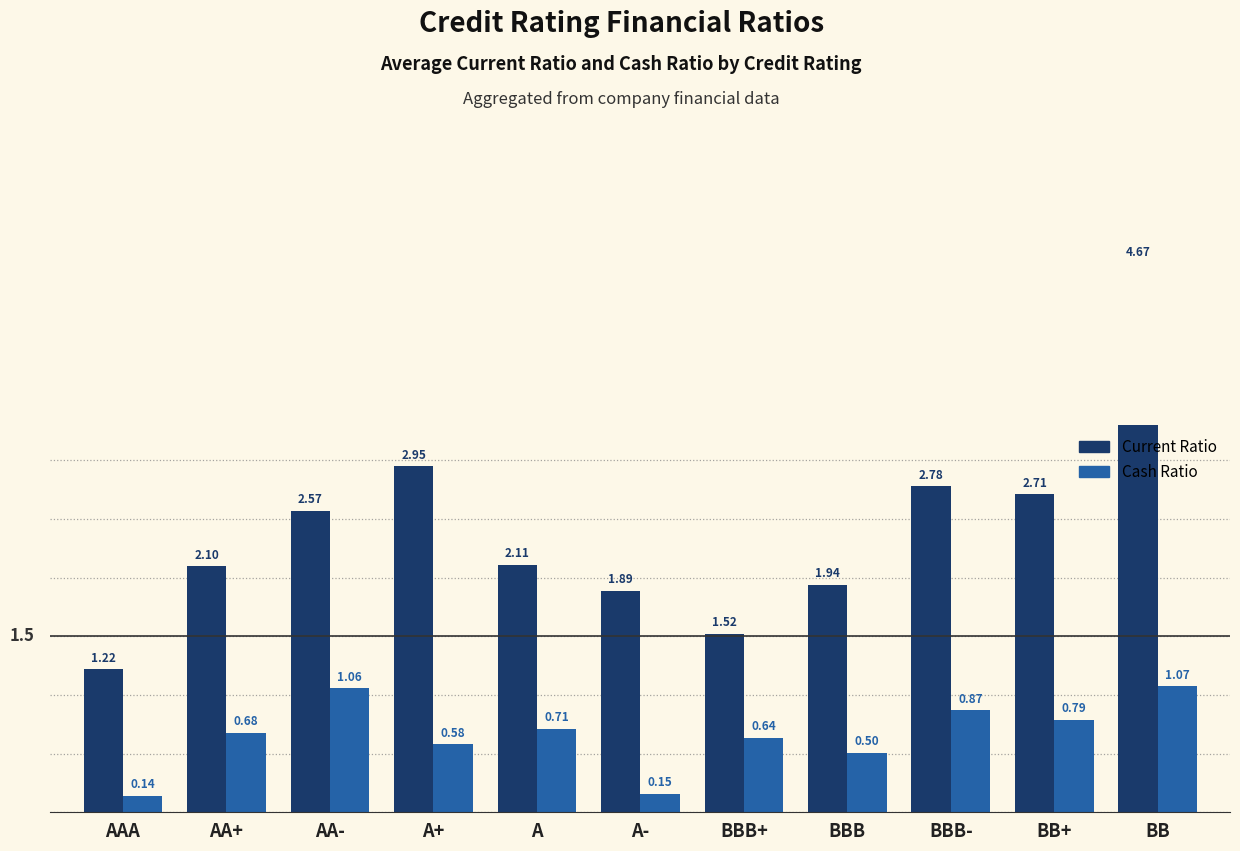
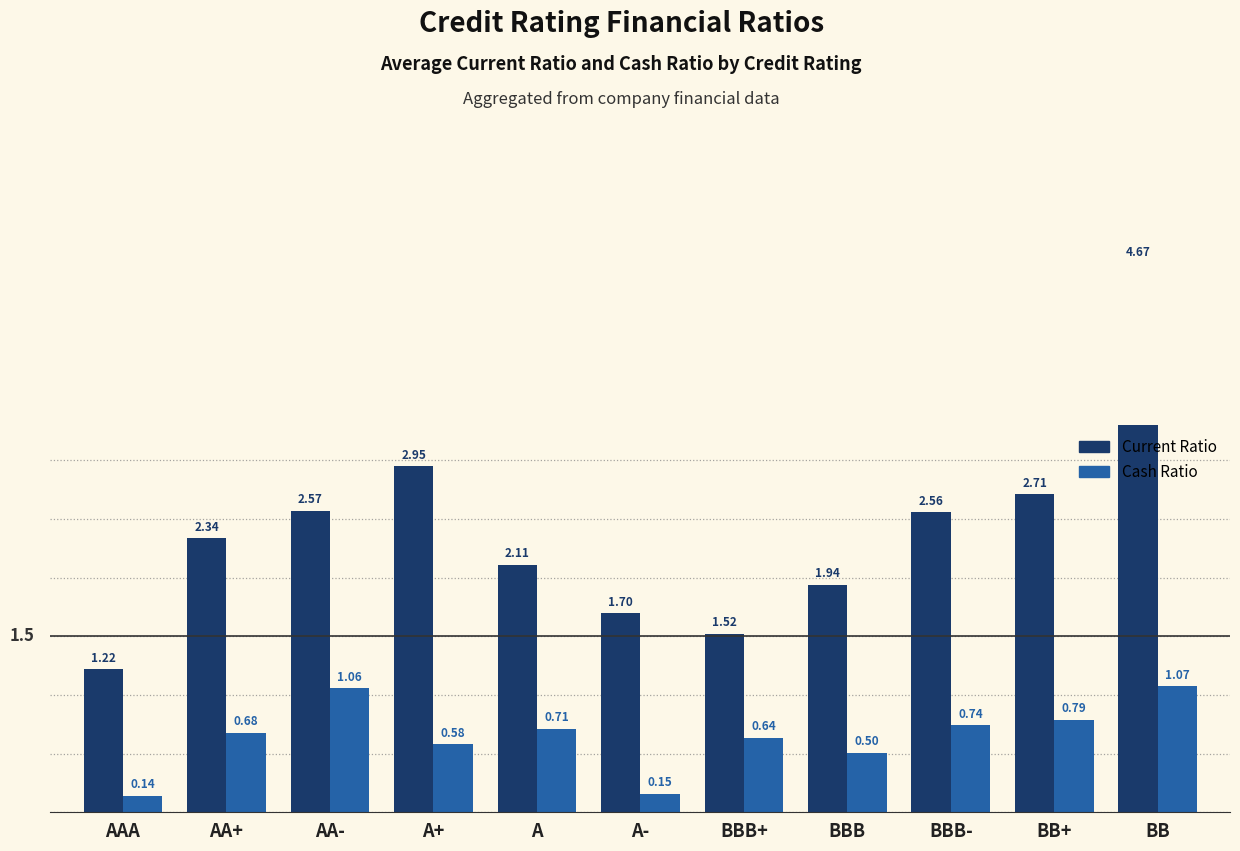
  {
    "Current Ratio": {
      "AAA": 1.22,
-     "AA+": 2.10,
+     "AA+": 2.34,
      "AA-": 2.57,
      "A+": 2.95,
      "A": 2.11,
-     "A-": 1.89,
+     "A-": 1.70,
      "BBB+": 1.52,
      "BBB": 1.94,
-     "BBB-": 2.78,
+     "BBB-": 2.56,
      "BB+": 2.71
    },
    "Cash Ratio": {
      "AAA": 0.14,
      "AA+": 0.68,
      "AA-": 1.06,
      "A+": 0.58,
      "A": 0.71,
      "A-": 0.15,
      "BBB+": 0.64,
      "BBB": 0.50,
-     "BBB-": 0.87,
+     "BBB-": 0.74,
      "BB+": 0.79,
      "BB": 1.07
    }
  }
